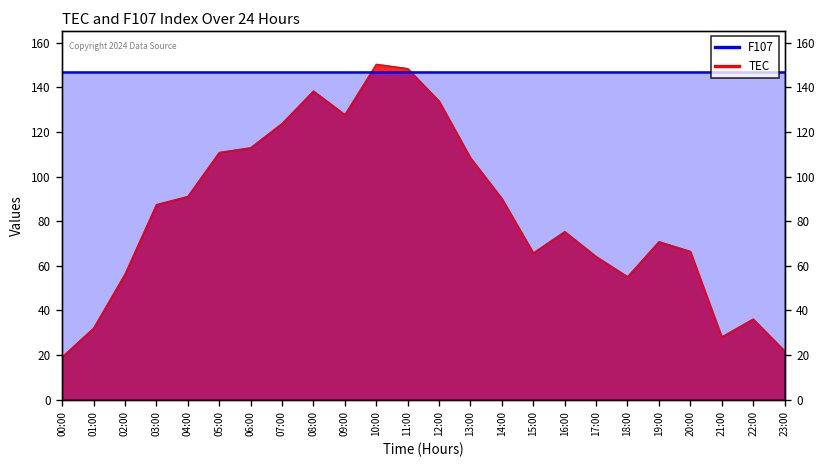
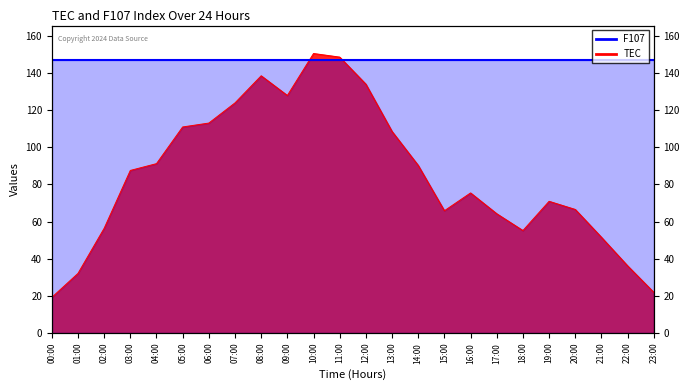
  {
    "TEC": {
      "00:00": 19,
      "01:00": 32,
      "02:00": 56,
      "03:00": 87,
      "04:00": 91,
      "05:00": 111,
      "06:00": 113,
      "07:00": 124,
      "08:00": 138,
      "09:00": 128,
      "10:00": 150,
      "11:00": 148,
      "12:00": 134,
      "13:00": 108,
      "14:00": 90,
      "15:00": 66,
      "16:00": 75,
      "17:00": 64,
      "18:00": 55,
      "19:00": 71,
      "20:00": 67,
-     "21:00": 28,
+     "21:00": 52,
      "22:00": 36,
      "23:00": 22
    },
    "F107": {
      "00:00": 147,
      "04:00": 147,
      "05:00": 147,
      "06:00": 147,
      "07:00": 147,
      "08:00": 147,
      "09:00": 147,
      "10:00": 147,
      "11:00": 147,
      "12:00": 147,
      "13:00": 147,
      "14:00": 147,
      "15:00": 147,
      "16:00": 147,
      "17:00": 147,
      "18:00": 147,
      "19:00": 147,
      "20:00": 147,
      "23:00": 147
    }
  }
